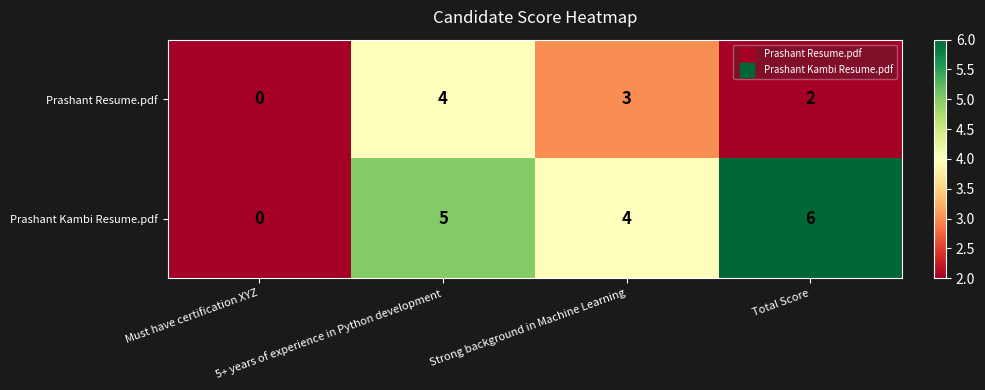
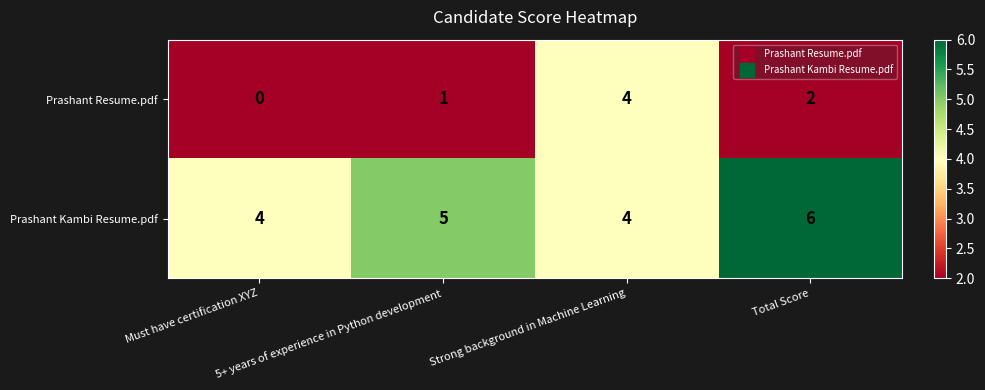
  {
    "Prashant Resume.pdf": {
      "Must have certification XYZ": 0,
-     "5+ years of experience in Python development": 4,
-     "Strong background in Machine Learning": 3,
+     "5+ years of experience in Python development": 1,
+     "Strong background in Machine Learning": 4,
      "Total Score": 2
    },
    "Prashant Kambi Resume.pdf": {
-     "Must have certification XYZ": 0,
+     "Must have certification XYZ": 4,
      "5+ years of experience in Python development": 5,
      "Strong background in Machine Learning": 4,
      "Total Score": 6
    }
  }
